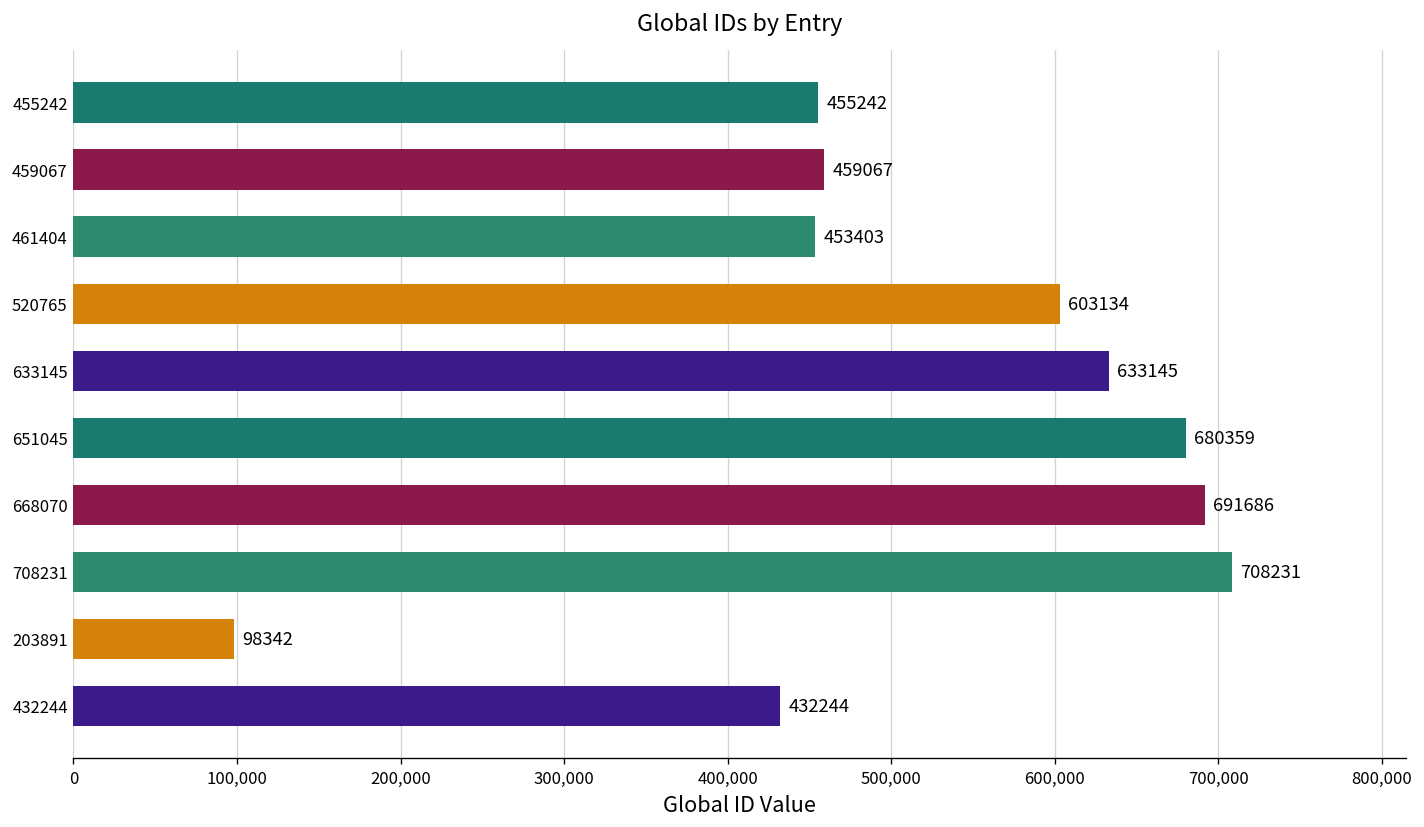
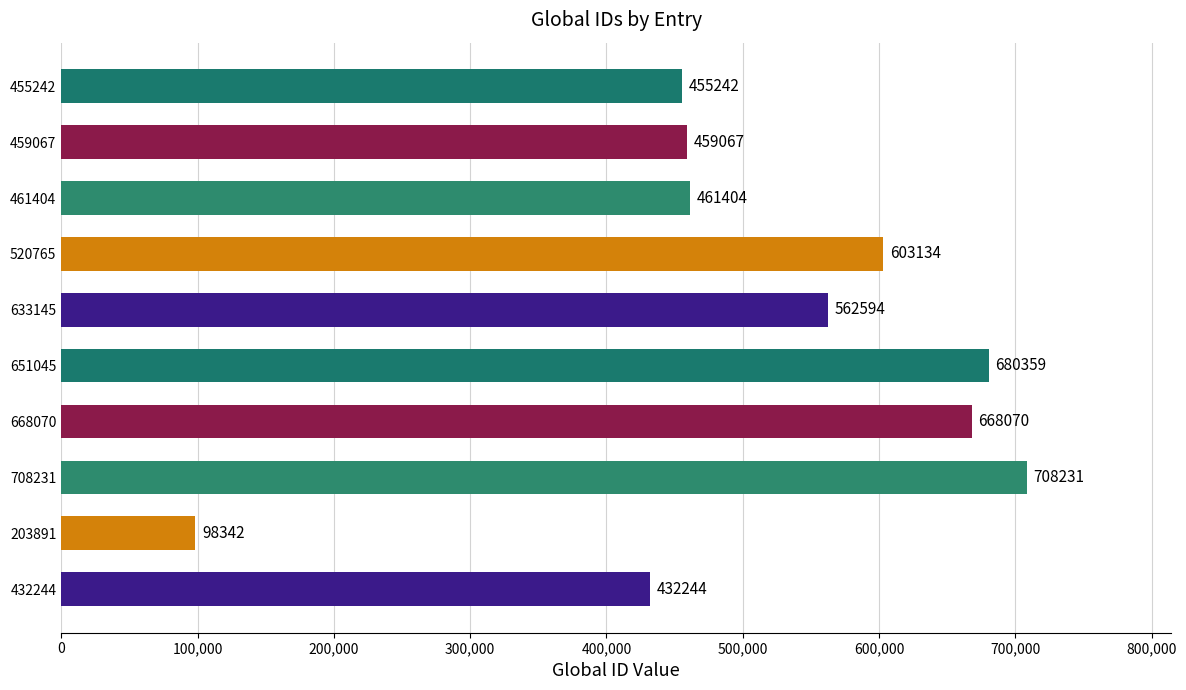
  {
    "455242": 455242,
    "459067": 459067,
-   "461404": 453403,
+   "461404": 461404,
    "520765": 603134,
-   "633145": 633145,
+   "633145": 562594,
    "651045": 680359,
-   "668070": 691686,
+   "668070": 668070,
    "708231": 708231,
    "203891": 98342,
    "432244": 432244
  }
